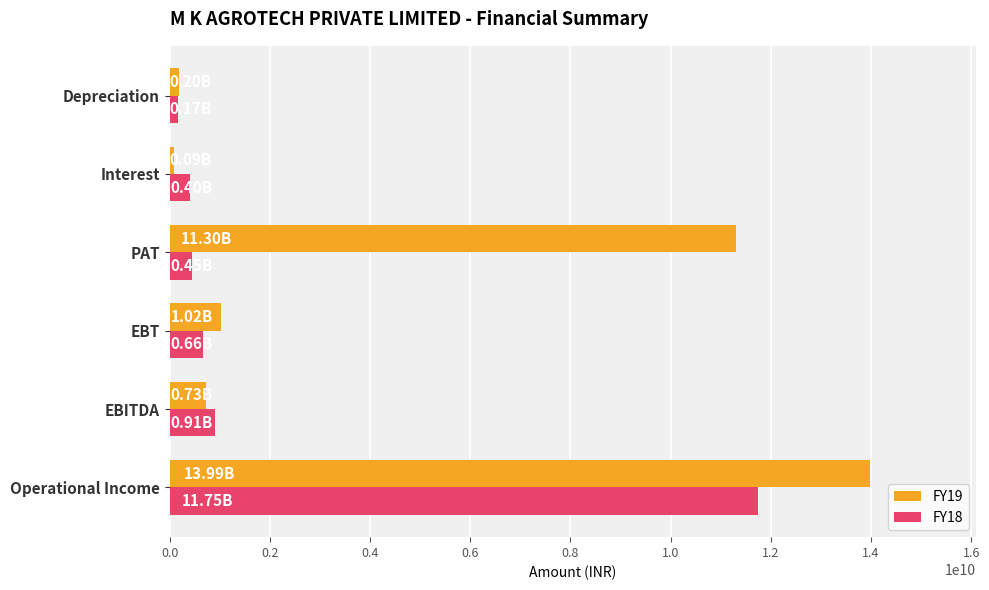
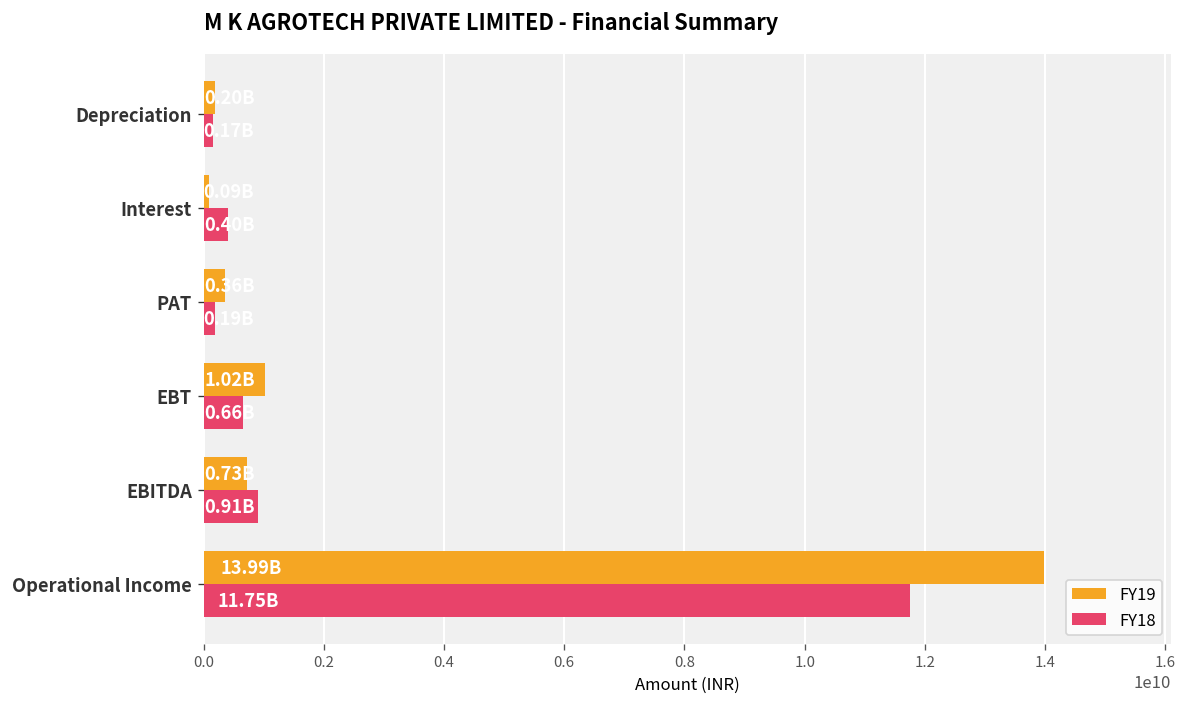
  {
    "FY19": {
      "Depreciation": 200000000,
      "Interest": 100000000,
-     "PAT": 11300000000
+     "PAT": 400000000
    },
    "FY18": {
      "Depreciation": 200000000,
      "Interest": 400000000,
-     "PAT": 400000000
+     "PAT": 200000000
    }
  }
